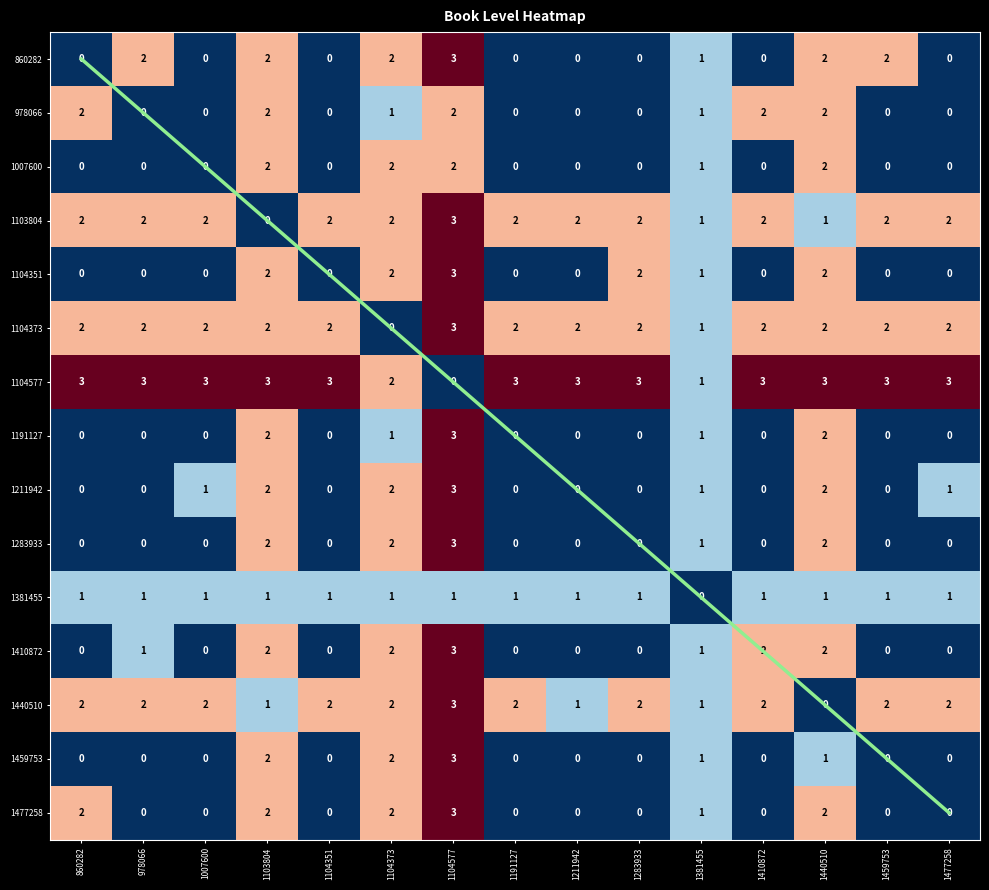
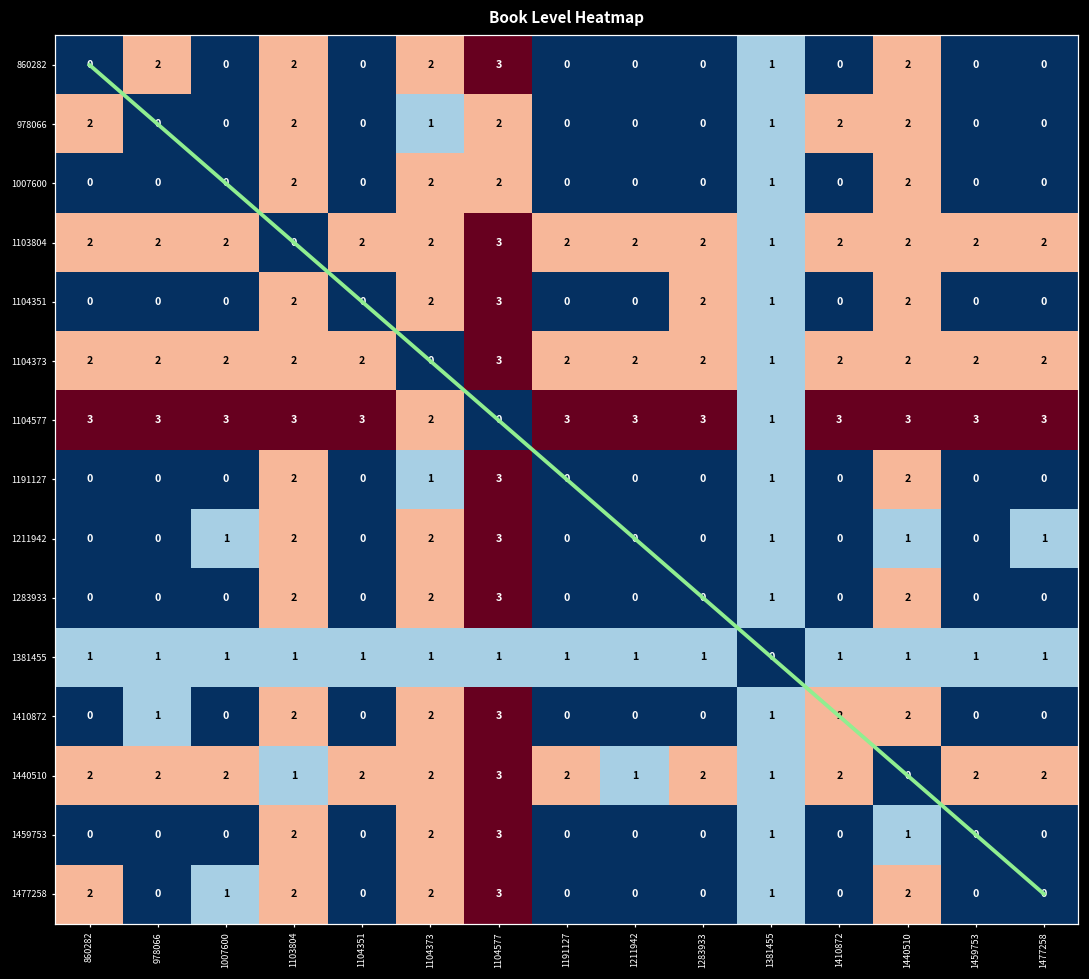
  {
    "860282": {
      "978066": 2,
      "1007600": 0,
      "1103804": 2,
      "1104351": 0,
      "1104373": 2,
      "1104577": 3,
      "1191127": 0,
      "1211942": 0,
      "1283933": 0,
      "1381455": 1,
      "1410872": 0,
      "1440510": 2,
-     "1459753": 2,
+     "1459753": 0,
      "1477258": 0
    },
    "1103804": {
      "860282": 2,
      "978066": 2,
      "1007600": 2,
      "1104351": 2,
      "1104373": 2,
      "1104577": 3,
      "1191127": 2,
      "1211942": 2,
      "1283933": 2,
      "1381455": 1,
      "1410872": 2,
-     "1440510": 1,
+     "1440510": 2,
      "1459753": 2,
      "1477258": 2
    },
    "1211942": {
      "860282": 0,
      "978066": 0,
      "1007600": 1,
      "1103804": 2,
      "1104351": 0,
      "1104373": 2,
      "1104577": 3,
      "1191127": 0,
      "1283933": 0,
      "1381455": 1,
      "1410872": 0,
-     "1440510": 2,
+     "1440510": 1,
      "1459753": 0,
      "1477258": 1
    },
    "1477258": {
      "860282": 2,
      "978066": 0,
-     "1007600": 0,
+     "1007600": 1,
      "1103804": 2,
      "1104351": 0,
      "1104373": 2,
      "1104577": 3,
      "1191127": 0,
      "1211942": 0,
      "1283933": 0,
      "1381455": 1,
      "1410872": 0,
      "1440510": 2,
      "1459753": 0
    }
  }
